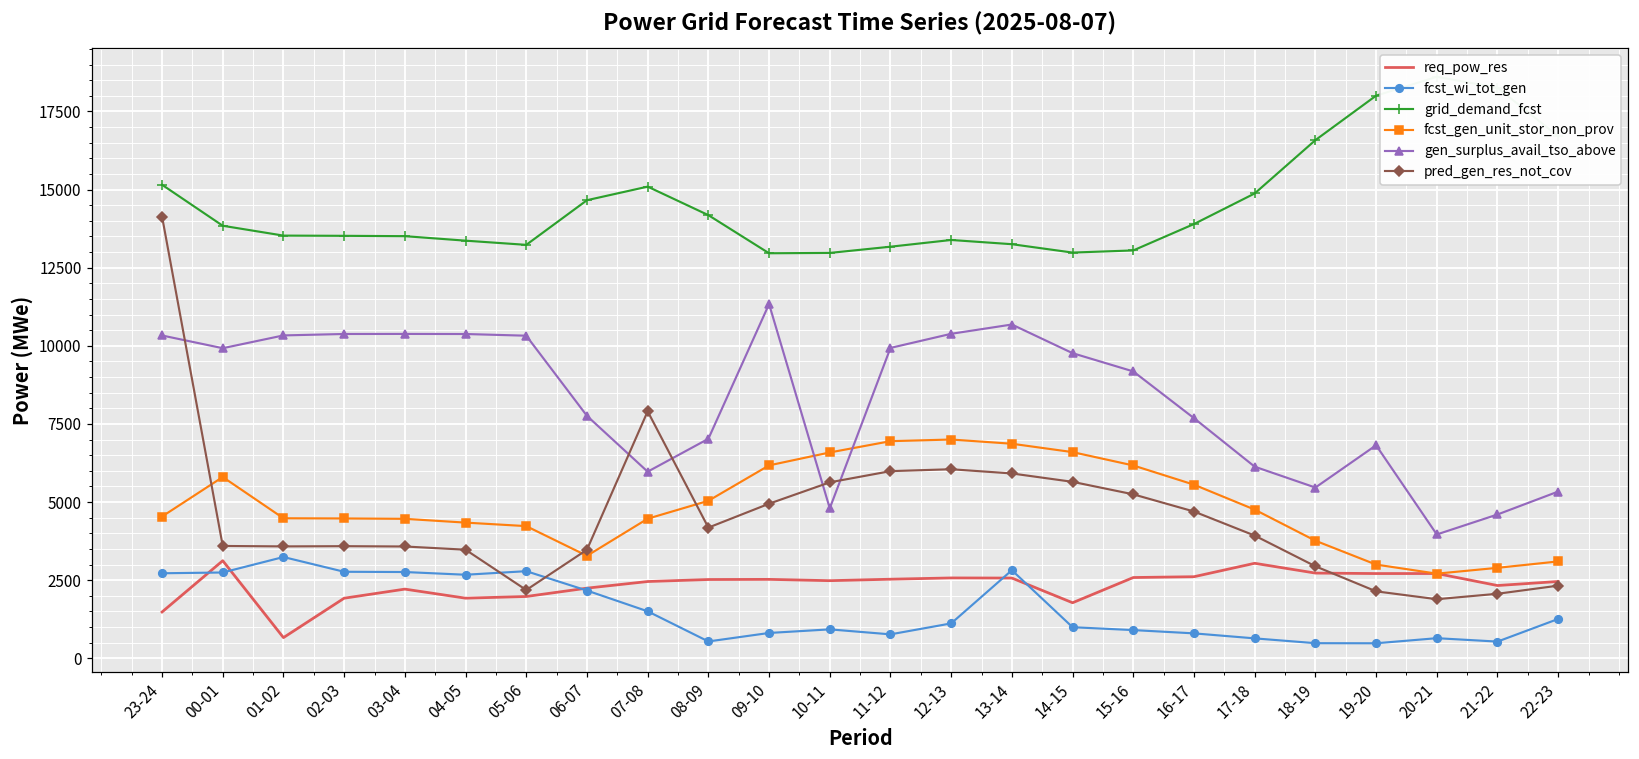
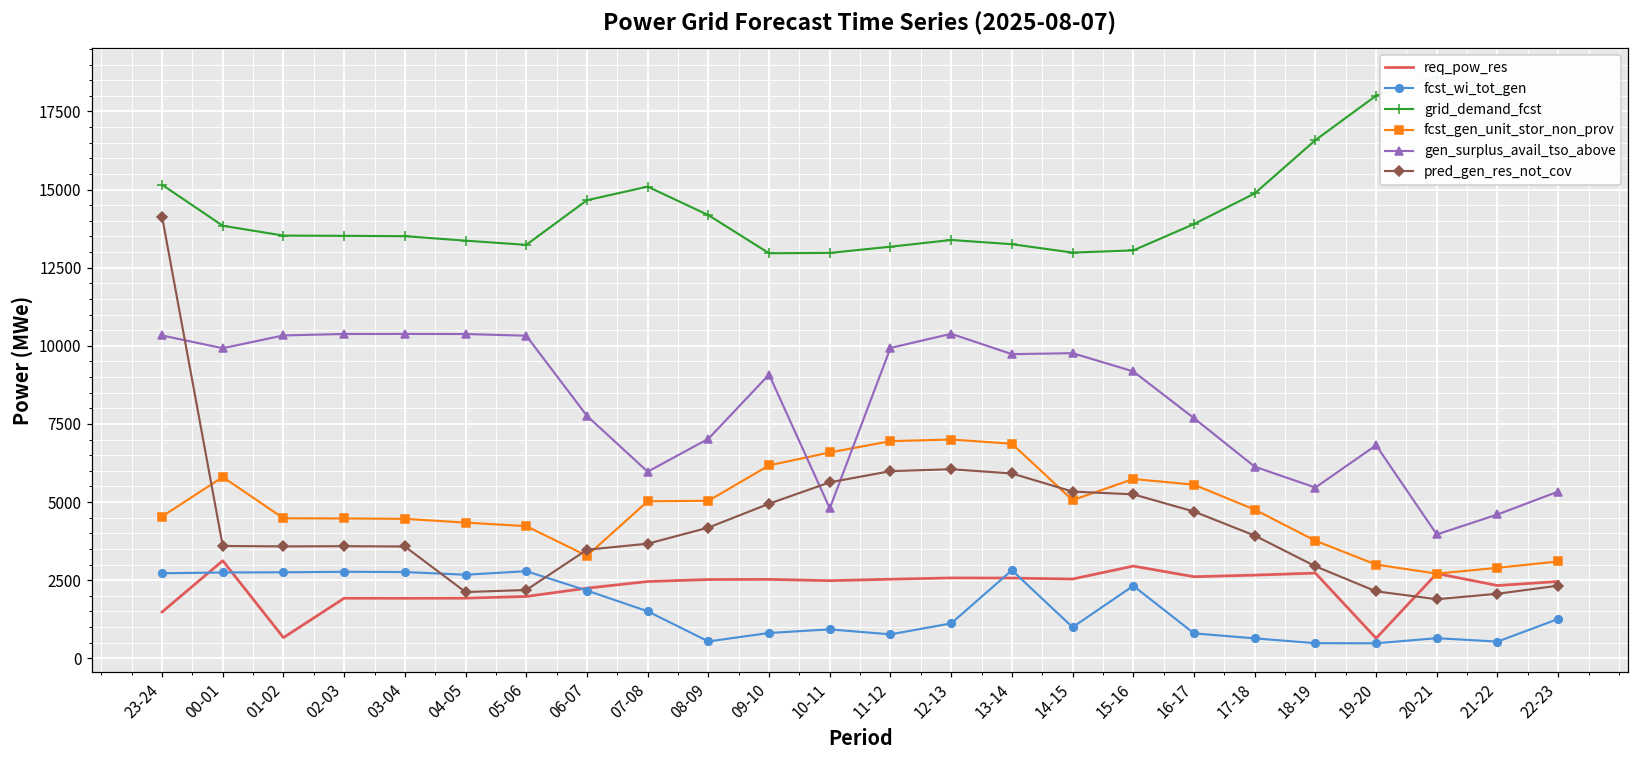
  {
    "req_pow_res": {
      "23-24": 1500,
      "00-01": 3100,
      "01-02": 700,
      "02-03": 1900,
-     "03-04": 2200,
+     "03-04": 1900,
      "04-05": 1900,
      "05-06": 2000,
      "07-08": 2500,
      "08-09": 2500,
      "09-10": 2500,
      "10-11": 2500,
      "11-12": 2500,
      "12-13": 2600,
      "13-14": 2600,
-     "14-15": 1800,
-     "15-16": 2600,
+     "14-15": 2500,
+     "15-16": 3000,
      "16-17": 2600,
-     "17-18": 3000,
+     "17-18": 2700,
      "18-19": 2700,
-     "19-20": 2700,
+     "19-20": 600,
      "21-22": 2300,
      "22-23": 2500
    },
    "fcst_wi_tot_gen": {
      "23-24": 2700,
      "00-01": 2700,
-     "01-02": 3200,
+     "01-02": 2800,
      "02-03": 2800,
      "03-04": 2800,
      "04-05": 2700,
      "05-06": 2800,
      "07-08": 1500,
      "08-09": 500,
      "09-10": 800,
      "10-11": 900,
      "11-12": 800,
      "12-13": 1100,
      "13-14": 2800,
      "14-15": 1000,
-     "15-16": 900,
+     "15-16": 2300,
      "16-17": 800,
      "17-18": 600,
      "18-19": 500,
      "19-20": 500,
      "20-21": 600,
      "21-22": 500,
      "22-23": 1300
    },
    "grid_demand_fcst": {
      "23-24": 15200,
      "00-01": 13800,
      "01-02": 13500,
      "02-03": 13500,
      "03-04": 13500,
      "04-05": 13400,
      "05-06": 13200,
      "06-07": 14700,
      "07-08": 15100,
      "08-09": 14200,
      "09-10": 13000,
      "10-11": 13000,
      "11-12": 13200,
      "12-13": 13400,
      "13-14": 13300,
      "14-15": 13000,
      "15-16": 13100,
      "16-17": 13900,
      "17-18": 14900,
      "18-19": 16600,
      "19-20": 18000
    },
    "fcst_gen_unit_stor_non_prov": {
      "23-24": 4500,
      "00-01": 5800,
      "01-02": 4500,
      "02-03": 4500,
      "03-04": 4500,
      "04-05": 4300,
      "05-06": 4200,
      "06-07": 3300,
-     "07-08": 4500,
+     "07-08": 5000,
      "08-09": 5000,
      "09-10": 6200,
      "10-11": 6600,
      "11-12": 6900,
      "12-13": 7000,
      "13-14": 6900,
-     "14-15": 6600,
-     "15-16": 6200,
+     "14-15": 5100,
+     "15-16": 5700,
      "16-17": 5600,
      "17-18": 4800,
      "18-19": 3800,
      "19-20": 3000,
      "21-22": 2900,
      "22-23": 3100
    },
    "gen_surplus_avail_tso_above": {
      "23-24": 10300,
      "00-01": 9900,
      "01-02": 10300,
      "02-03": 10400,
      "03-04": 10400,
      "04-05": 10400,
      "05-06": 10300,
      "06-07": 7800,
      "07-08": 6000,
      "08-09": 7000,
-     "09-10": 11300,
+     "09-10": 9100,
      "10-11": 4800,
      "11-12": 9900,
      "12-13": 10400,
-     "13-14": 10700,
+     "13-14": 9700,
      "14-15": 9800,
      "15-16": 9200,
      "16-17": 7700,
      "17-18": 6100,
      "18-19": 5500,
      "19-20": 6800,
      "20-21": 4000,
      "21-22": 4600,
      "22-23": 5300
    },
    "pred_gen_res_not_cov": {
      "23-24": 14100,
      "00-01": 3600,
      "01-02": 3600,
      "02-03": 3600,
      "03-04": 3600,
-     "04-05": 3500,
+     "04-05": 2100,
      "05-06": 2200,
      "06-07": 3500,
-     "07-08": 7900,
+     "07-08": 3700,
      "08-09": 4200,
      "09-10": 4900,
      "10-11": 5600,
      "11-12": 6000,
      "12-13": 6000,
      "13-14": 5900,
-     "14-15": 5600,
+     "14-15": 5300,
      "15-16": 5200,
      "16-17": 4700,
      "17-18": 3900,
      "18-19": 2900,
      "19-20": 2100,
      "20-21": 1900,
      "21-22": 2100,
      "22-23": 2300
    }
  }
